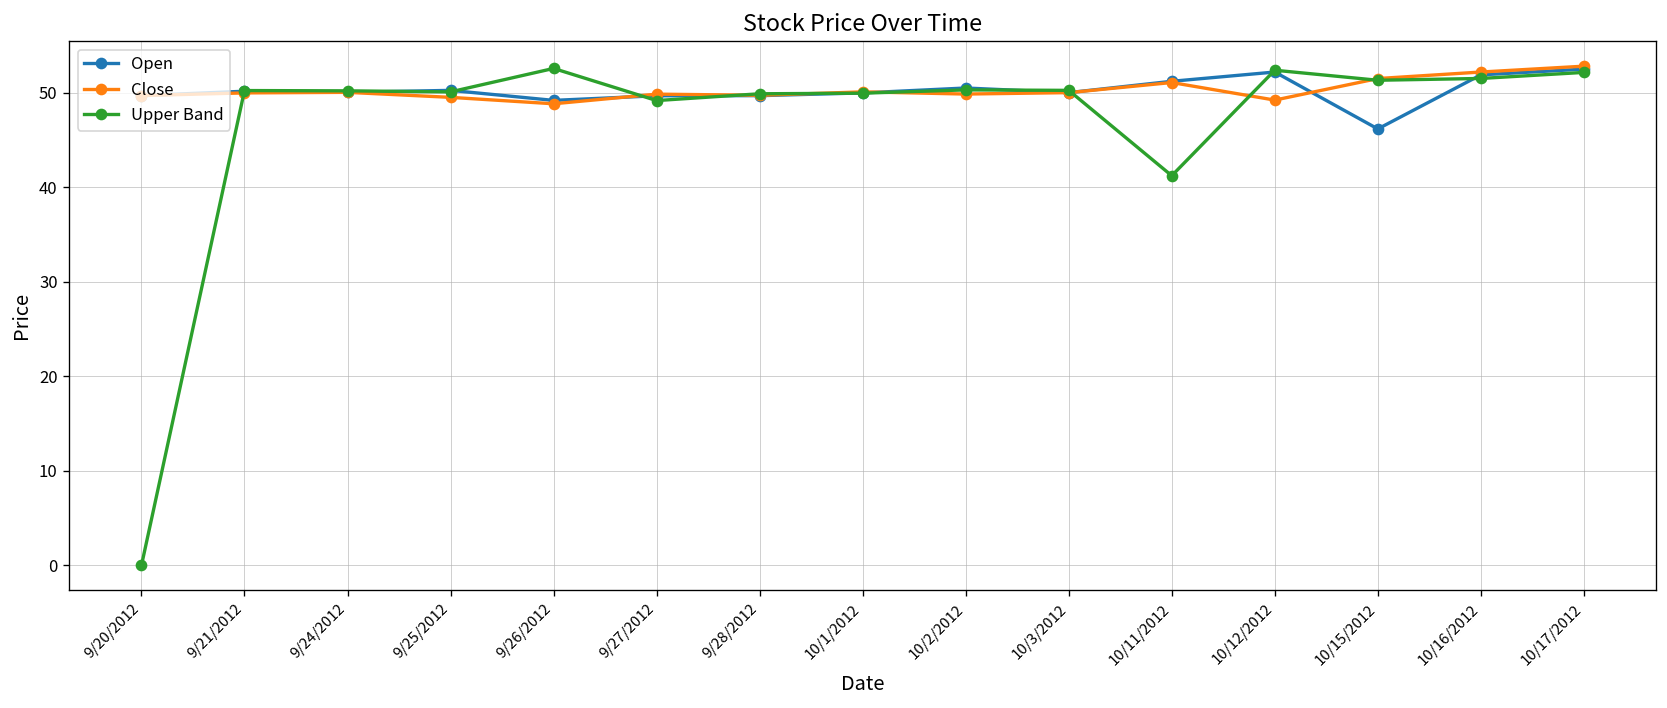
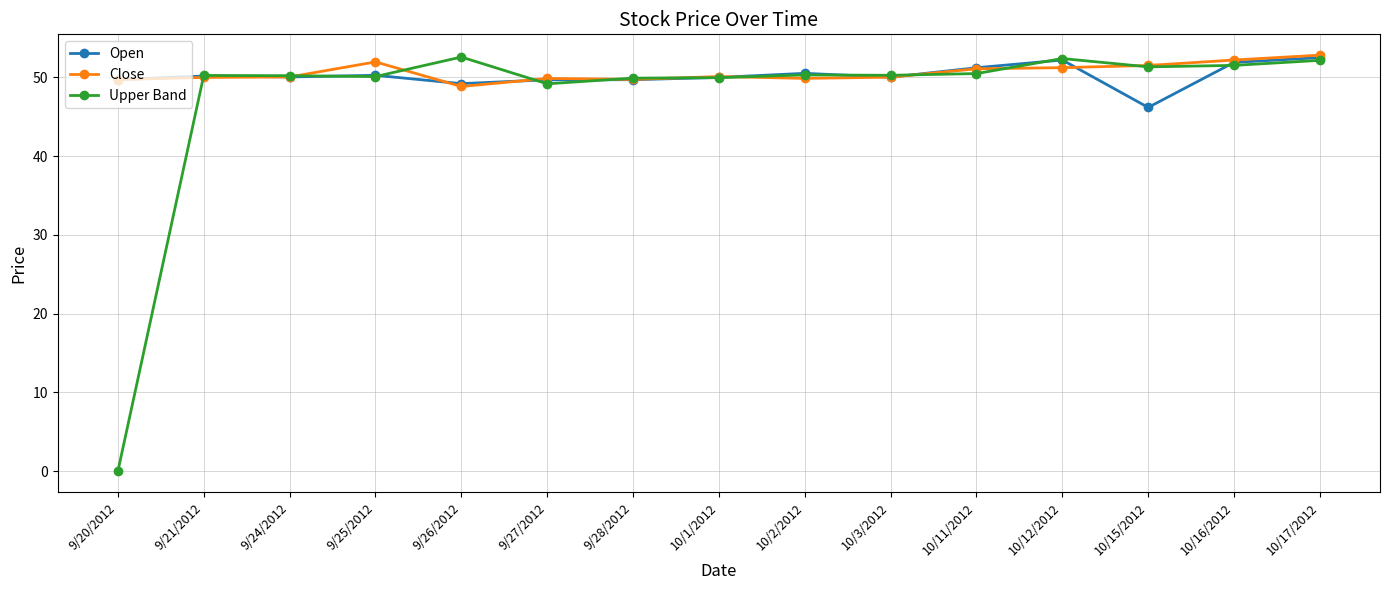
  {
    "Open": {
      "9/26/2012": 49,
      "10/15/2012": 46
    },
    "Close": {
-     "9/25/2012": 50,
+     "9/25/2012": 52,
      "9/26/2012": 49,
      "10/2/2012": 50,
-     "10/12/2012": 49
+     "10/12/2012": 51
    },
    "Upper Band": {
      "9/20/2012": 0,
      "9/26/2012": 53,
      "9/27/2012": 49,
-     "10/11/2012": 41,
+     "10/11/2012": 50,
      "10/16/2012": 52,
      "10/17/2012": 52
    }
  }
